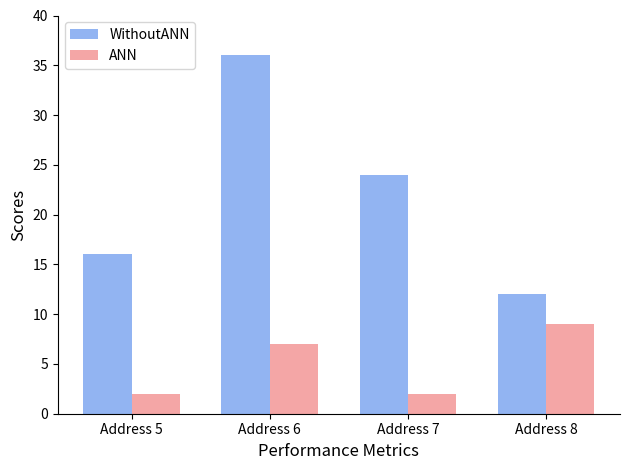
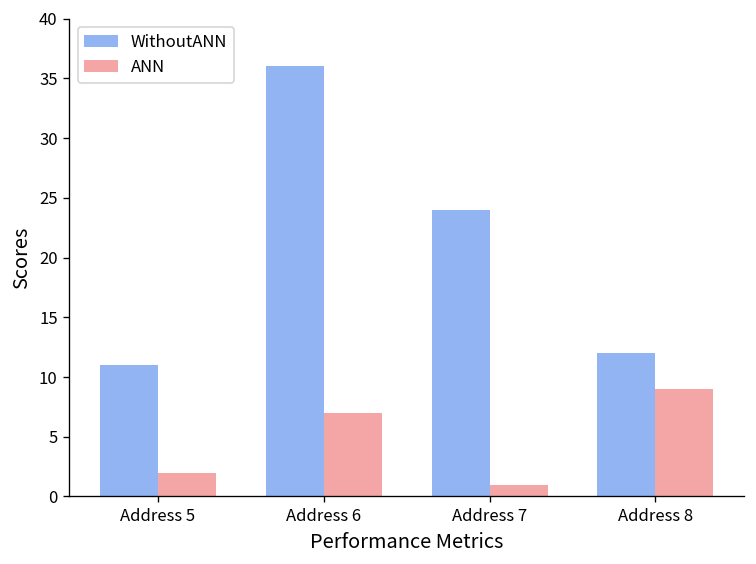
  {
    "WithoutANN": {
-     "Address 5": 16,
+     "Address 5": 11,
      "Address 6": 36,
      "Address 7": 24,
      "Address 8": 12
    },
    "ANN": {
      "Address 5": 2,
      "Address 6": 7,
-     "Address 7": 2,
+     "Address 7": 1,
      "Address 8": 9
    }
  }
